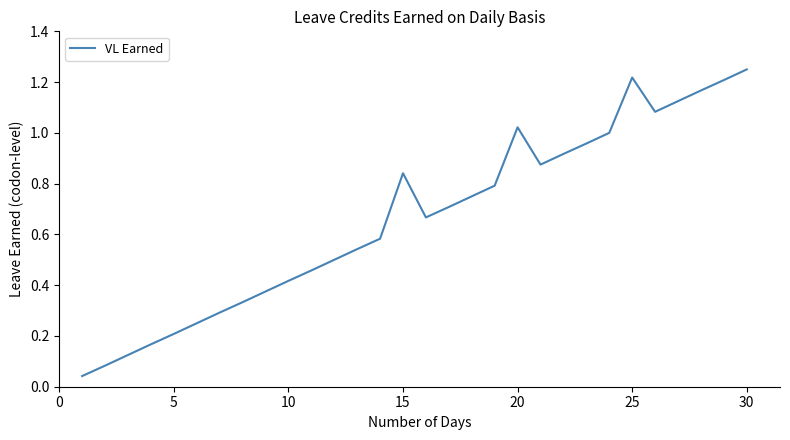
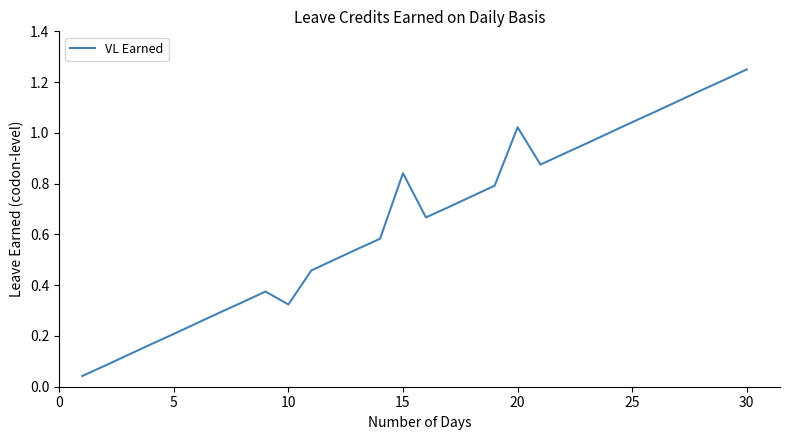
  {
    "5": 0.21,
-   "10": 0.42,
+   "10": 0.32,
    "15": 0.84,
    "20": 1.02,
-   "25": 1.22,
+   "25": 1.04,
    "30": 1.25
  }
